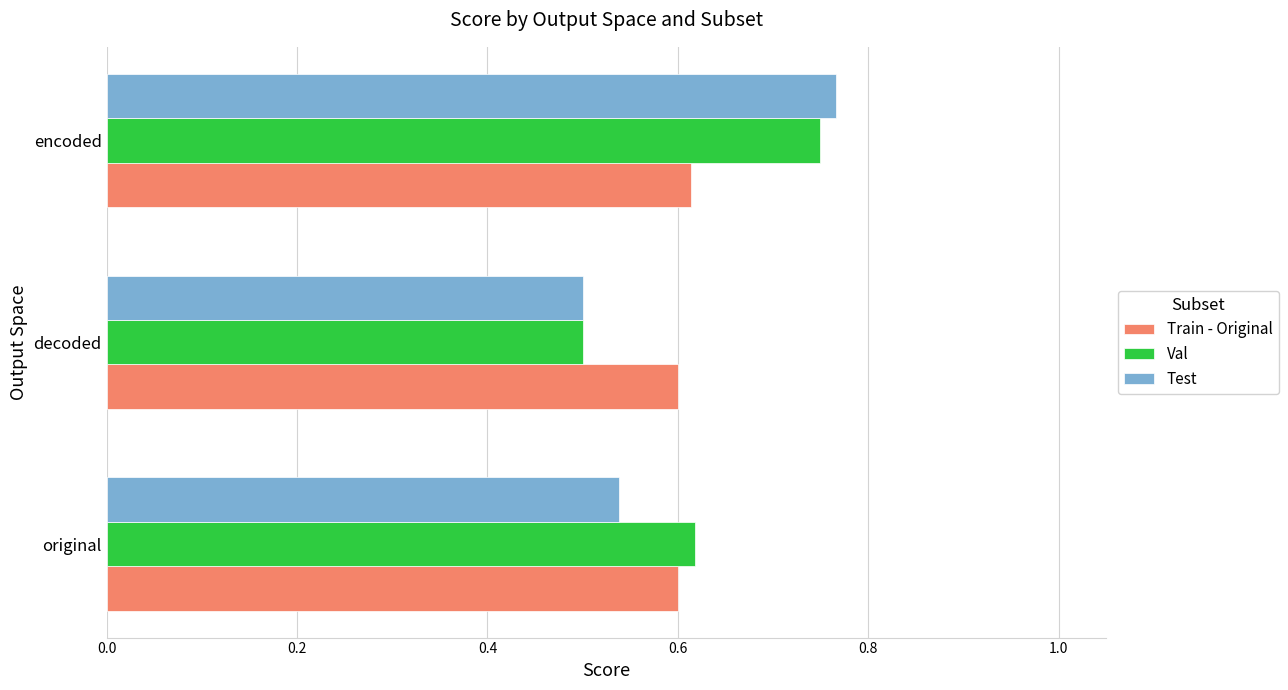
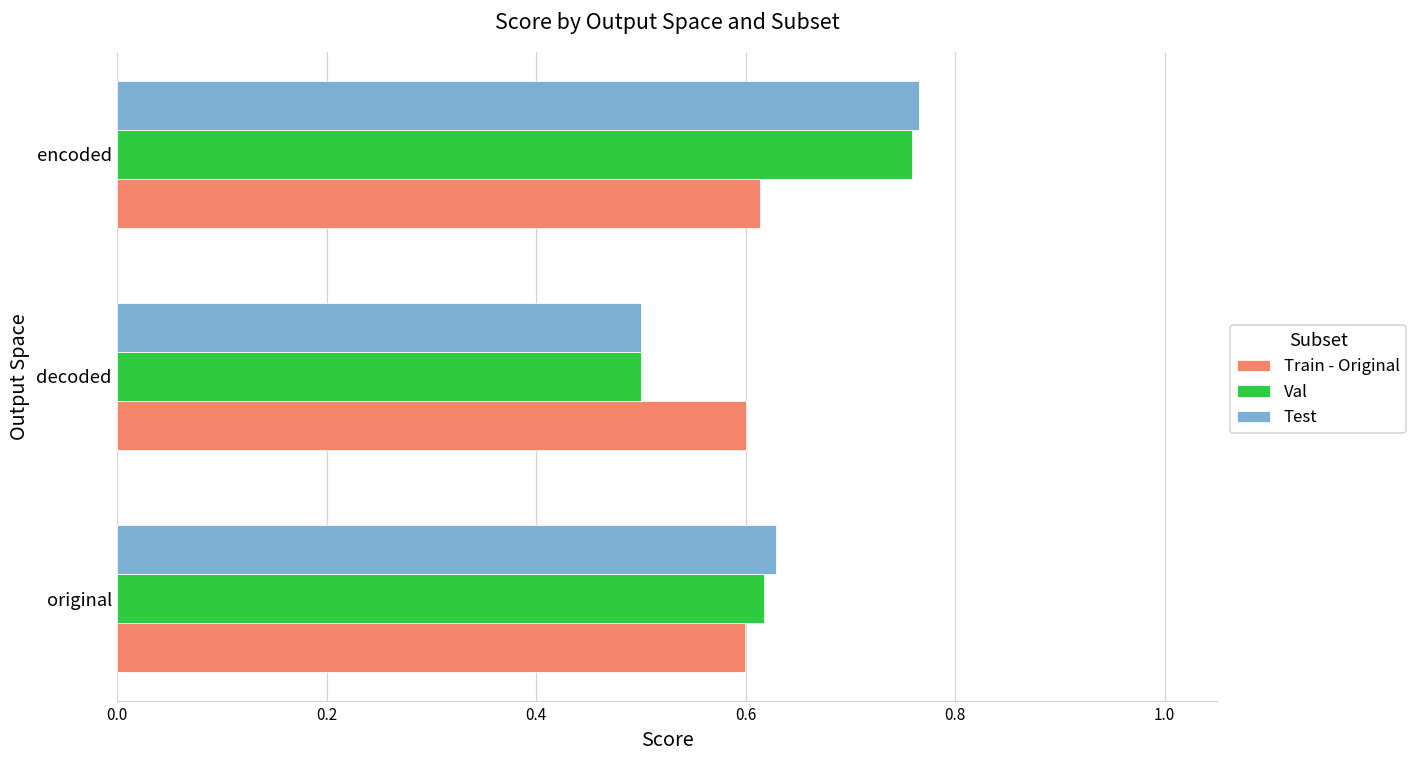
  {
    "Train - Original": {
      "encoded": 0.61,
      "decoded": 0.60,
      "original": 0.60
    },
    "Val": {
-     "encoded": 0.75,
+     "encoded": 0.76,
      "decoded": 0.50,
      "original": 0.62
    },
    "Test": {
      "encoded": 0.77,
      "decoded": 0.50,
-     "original": 0.54
+     "original": 0.63
    }
  }
